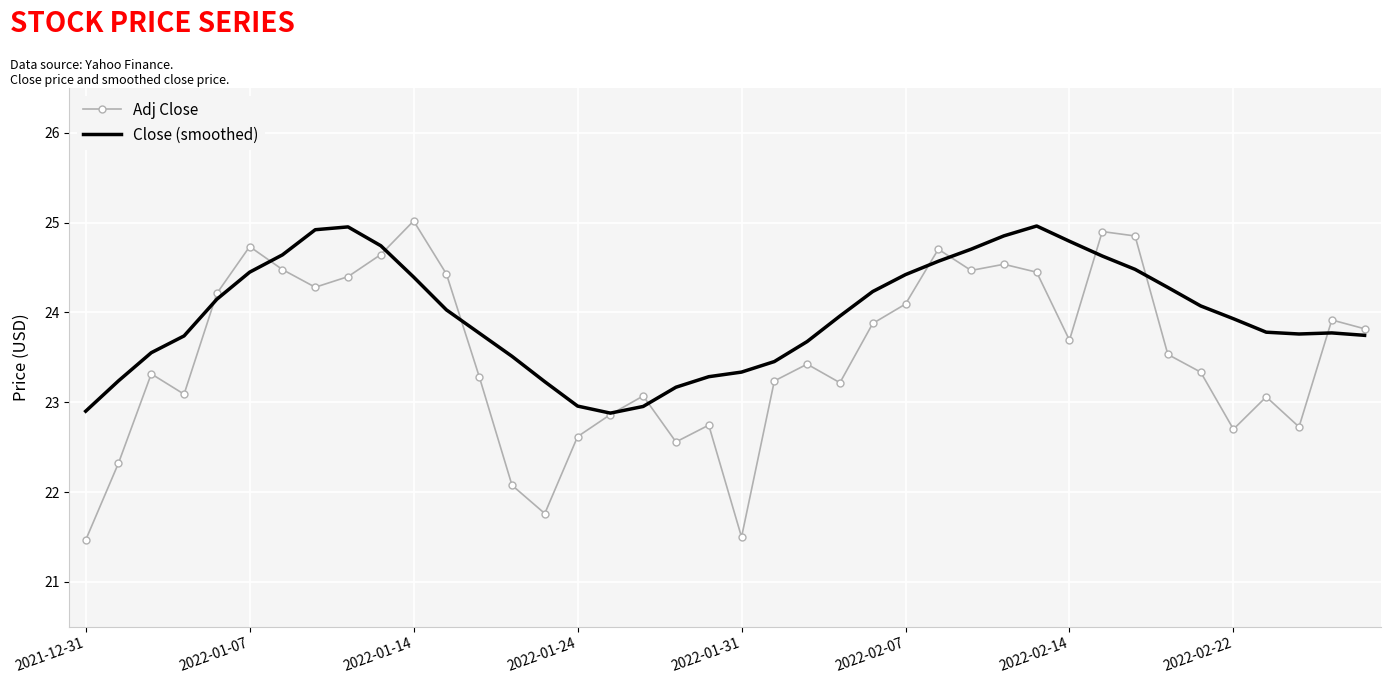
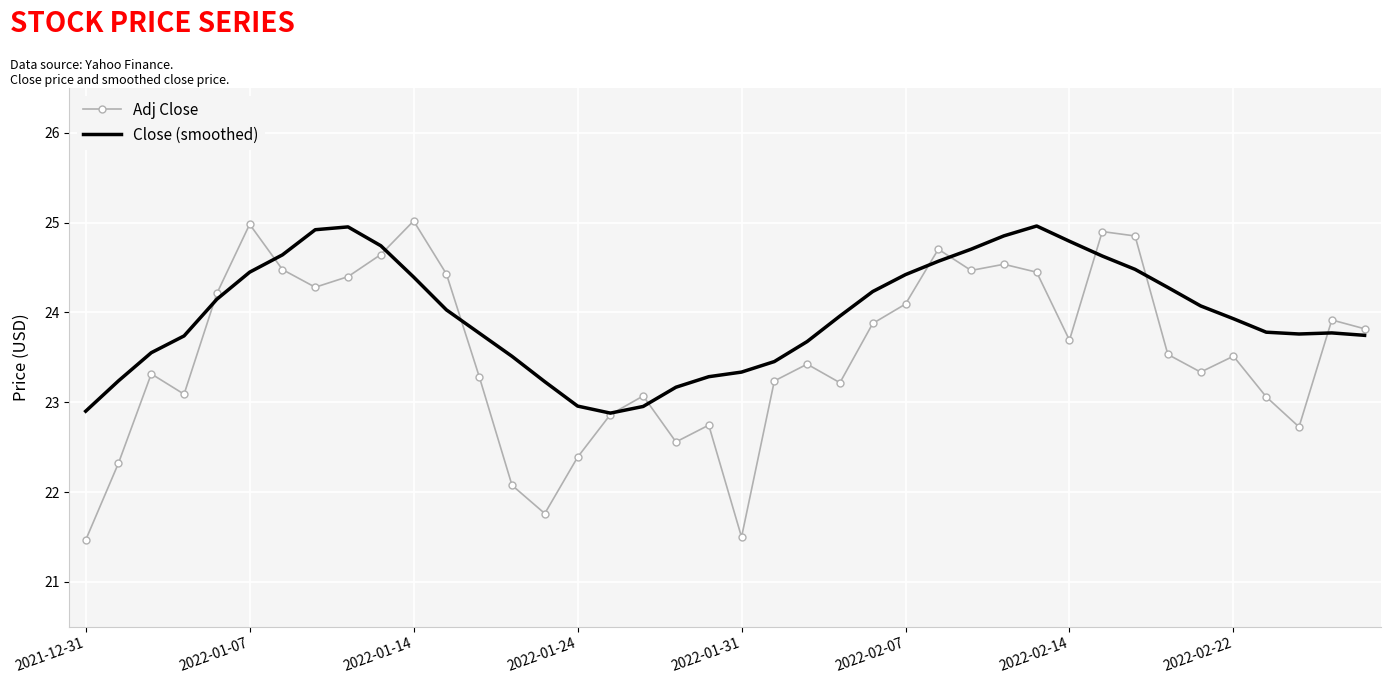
  {
    "Adj Close": {
      "2021-12-31": 21.5,
-     "2022-01-07": 24.7,
+     "2022-01-07": 25.0,
      "2022-01-14": 25.0,
-     "2022-01-24": 22.6,
+     "2022-01-24": 22.4,
      "2022-01-31": 21.5,
      "2022-02-07": 24.1,
      "2022-02-14": 23.7,
-     "2022-02-22": 22.7
+     "2022-02-22": 23.5
    },
    "Close (smoothed)": {
      "2021-12-31": 22.9,
      "2022-01-07": 24.4,
      "2022-01-14": 24.4,
      "2022-01-24": 23.0,
      "2022-01-31": 23.3,
      "2022-02-07": 24.4,
      "2022-02-14": 24.8,
      "2022-02-22": 23.9
    }
  }
